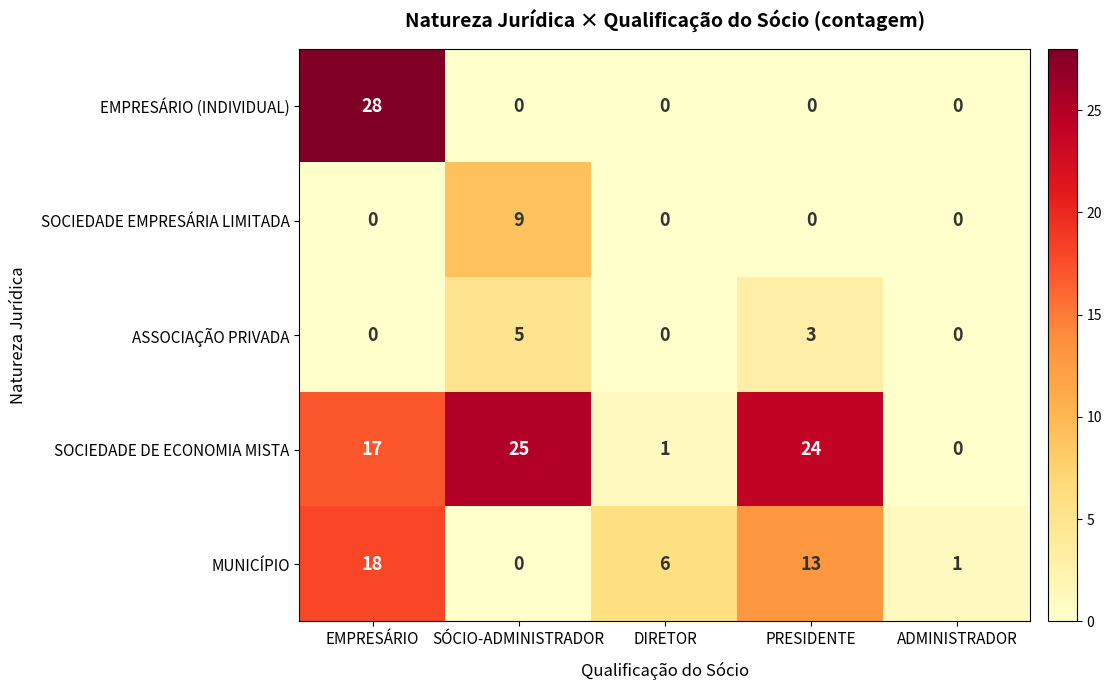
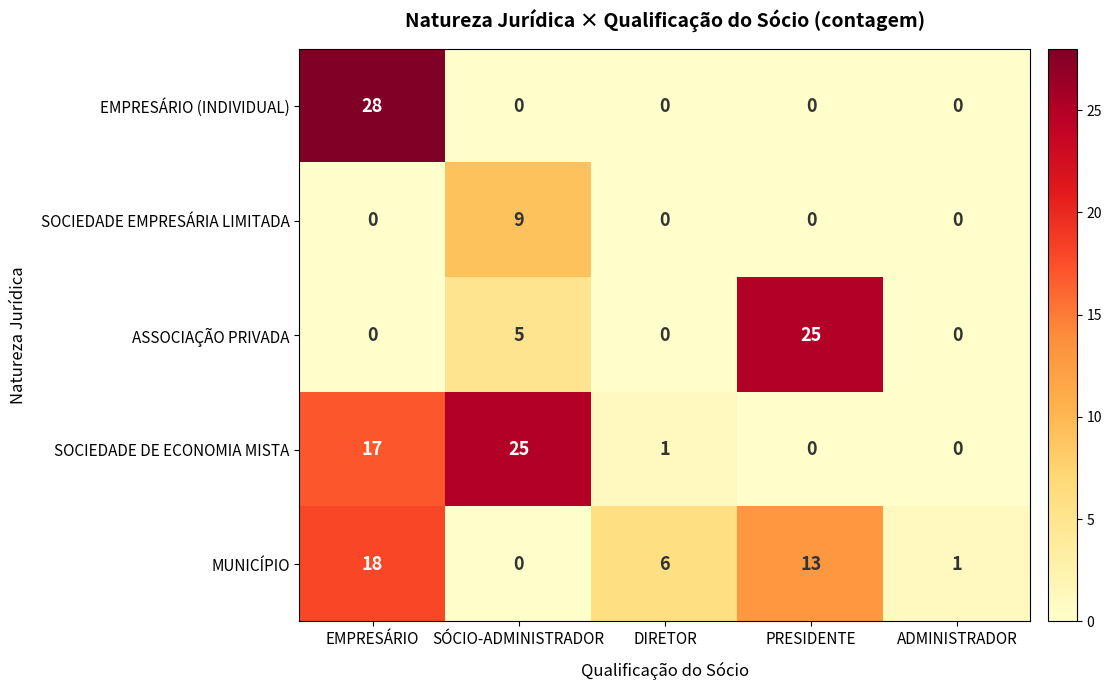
  {
    "EMPRESÁRIO (INDIVIDUAL)": {
      "EMPRESÁRIO": 28,
      "SÓCIO-ADMINISTRADOR": 0,
      "DIRETOR": 0,
      "PRESIDENTE": 0,
      "ADMINISTRADOR": 0
    },
    "SOCIEDADE EMPRESÁRIA LIMITADA": {
      "EMPRESÁRIO": 0,
      "SÓCIO-ADMINISTRADOR": 9,
      "DIRETOR": 0,
      "PRESIDENTE": 0,
      "ADMINISTRADOR": 0
    },
    "ASSOCIAÇÃO PRIVADA": {
      "EMPRESÁRIO": 0,
      "SÓCIO-ADMINISTRADOR": 5,
      "DIRETOR": 0,
-     "PRESIDENTE": 3,
+     "PRESIDENTE": 25,
      "ADMINISTRADOR": 0
    },
    "SOCIEDADE DE ECONOMIA MISTA": {
      "EMPRESÁRIO": 17,
      "SÓCIO-ADMINISTRADOR": 25,
      "DIRETOR": 1,
-     "PRESIDENTE": 24,
+     "PRESIDENTE": 0,
      "ADMINISTRADOR": 0
    },
    "MUNICÍPIO": {
      "EMPRESÁRIO": 18,
      "SÓCIO-ADMINISTRADOR": 0,
      "DIRETOR": 6,
      "PRESIDENTE": 13,
      "ADMINISTRADOR": 1
    }
  }
